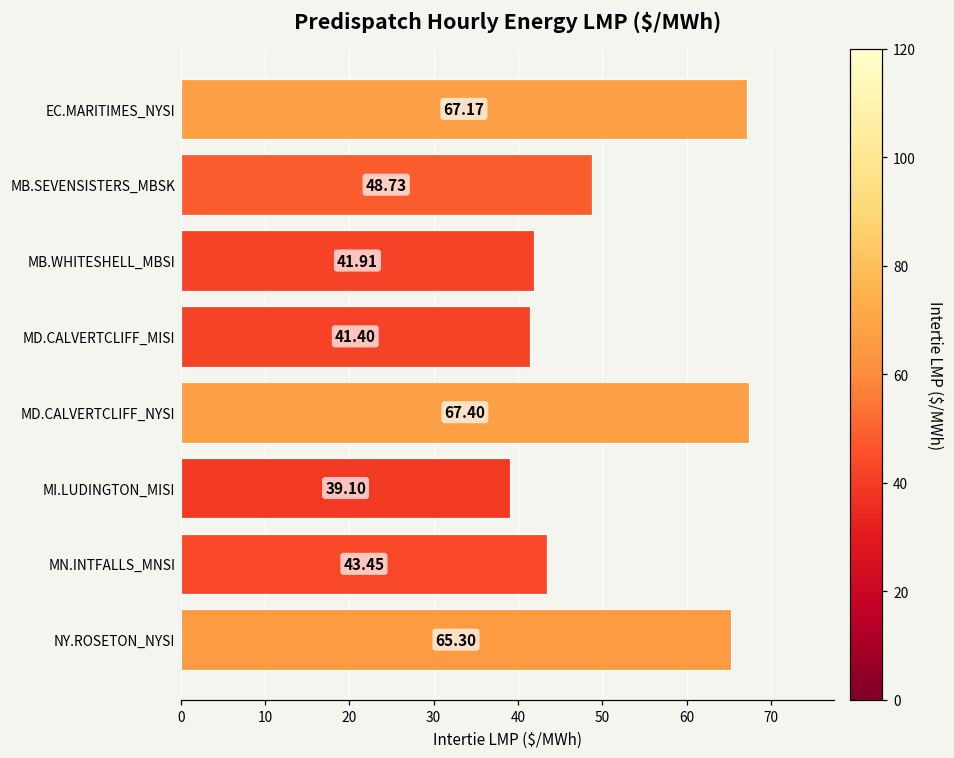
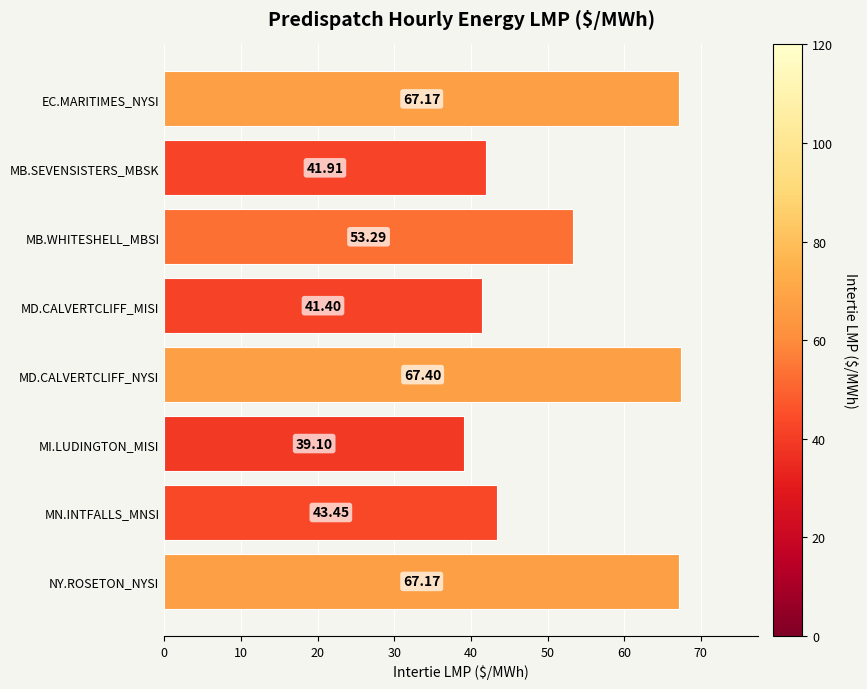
  {
-   "MB.SEVENSISTERS_MBSK": 48.73,
-   "MB.WHITESHELL_MBSI": 41.91,
-   "NY.ROSETON_NYSI": 65.30
+   "MB.SEVENSISTERS_MBSK": 41.91,
+   "MB.WHITESHELL_MBSI": 53.29,
+   "NY.ROSETON_NYSI": 67.17
  }
